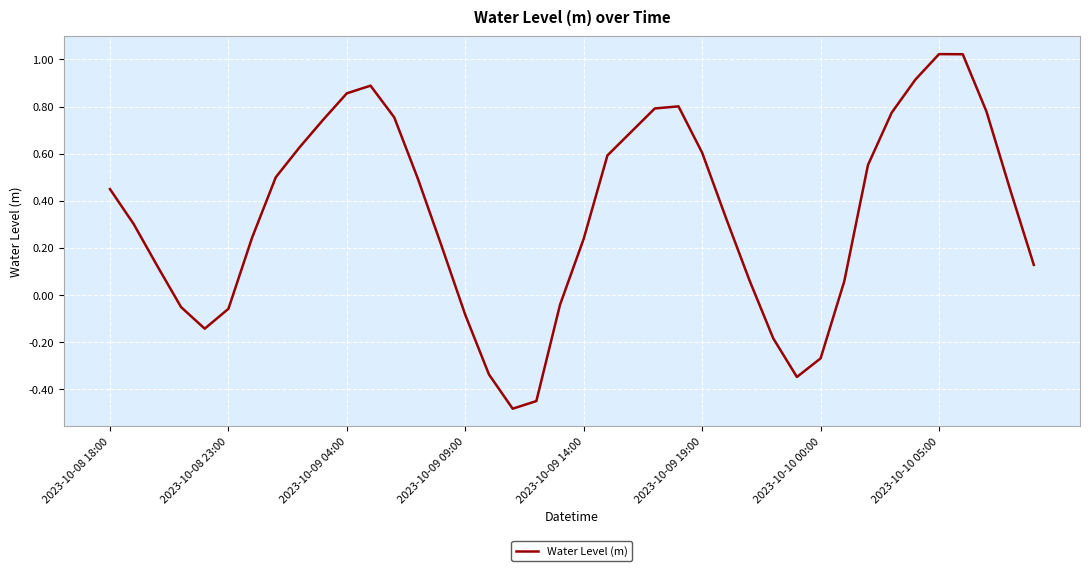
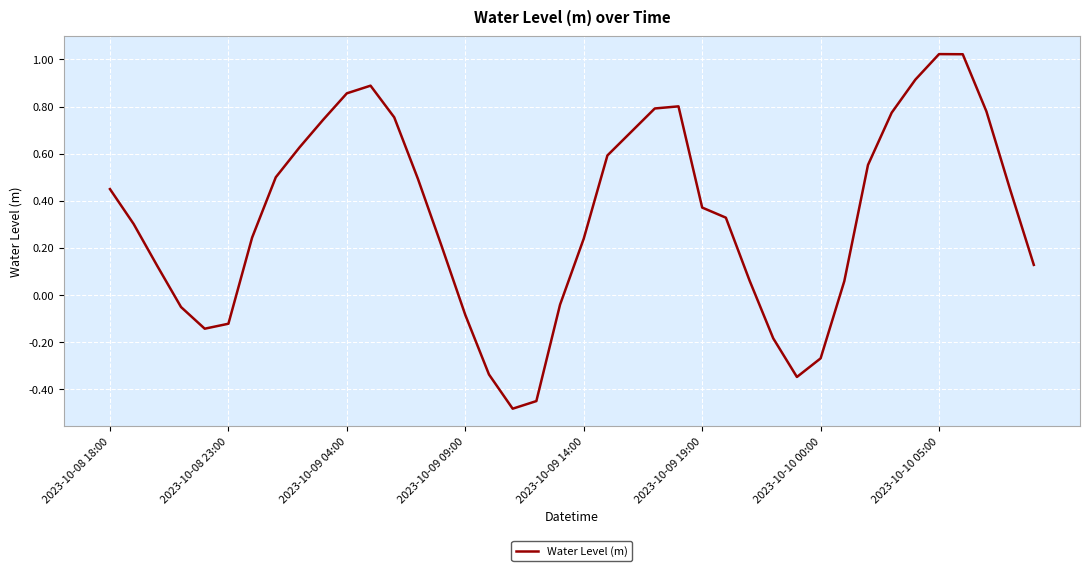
  {
    "2023-10-08 18:00": 0.45,
-   "2023-10-08 23:00": -0.06,
+   "2023-10-08 23:00": -0.12,
    "2023-10-09 04:00": 0.86,
    "2023-10-09 09:00": -0.08,
    "2023-10-09 14:00": 0.24,
-   "2023-10-09 19:00": 0.60,
+   "2023-10-09 19:00": 0.37,
    "2023-10-10 00:00": -0.27,
    "2023-10-10 05:00": 1.02
  }
